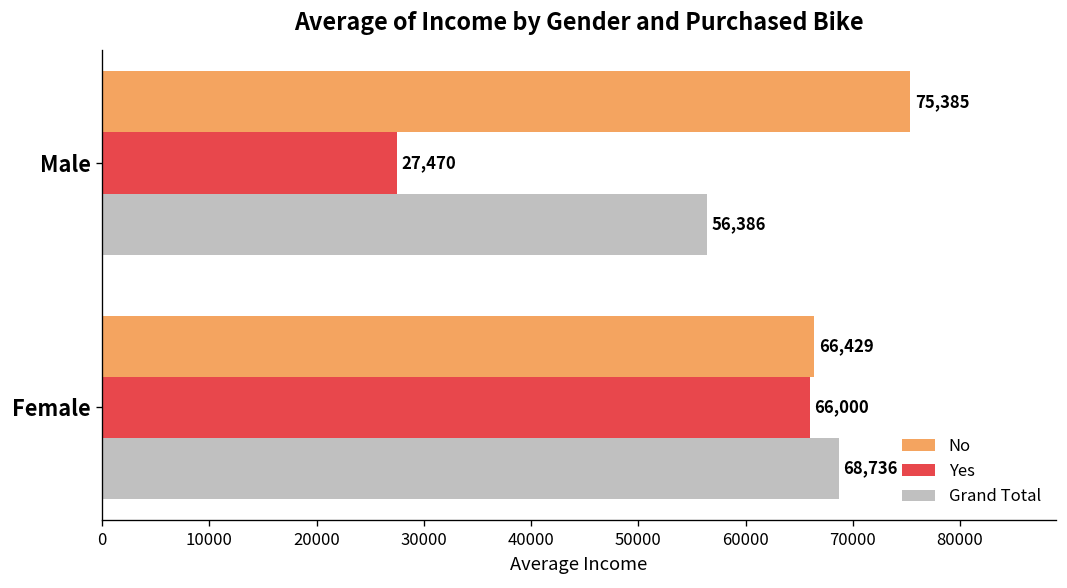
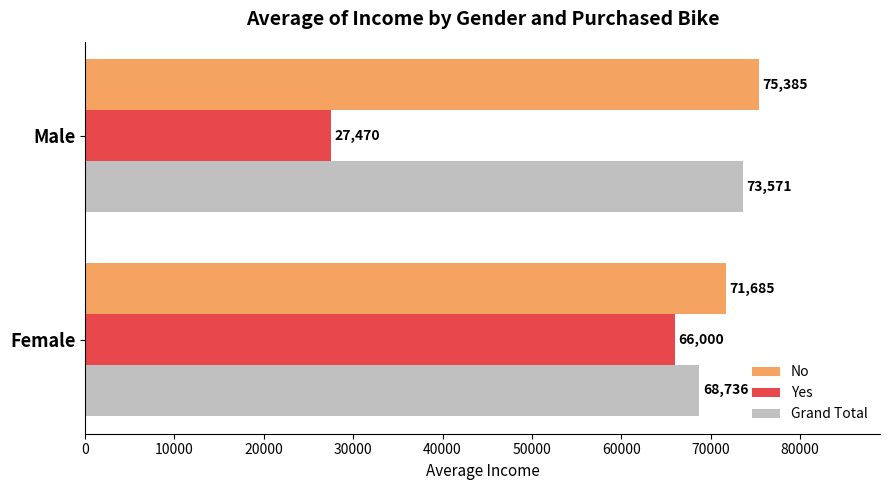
  {
    "No": {
      "Male": "75,385",
-     "Female": "66,429"
+     "Female": "71,685"
    },
    "Yes": {
      "Male": "27,470",
      "Female": "66,000"
    },
    "Grand Total": {
-     "Male": "56,386",
+     "Male": "73,571",
      "Female": "68,736"
    }
  }
